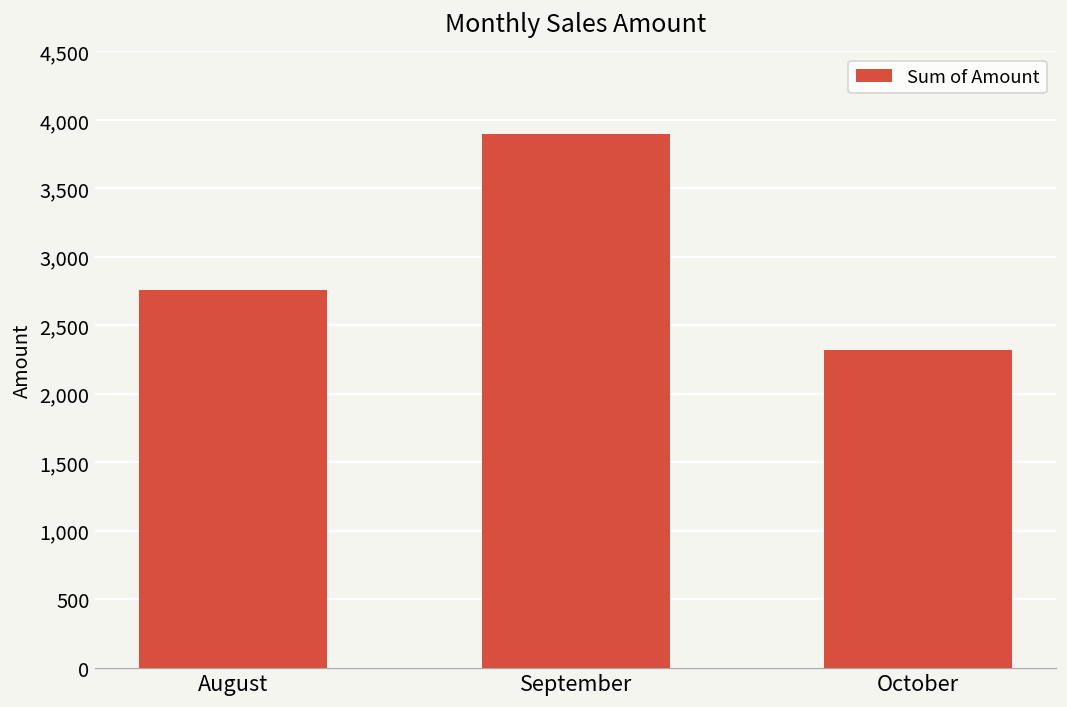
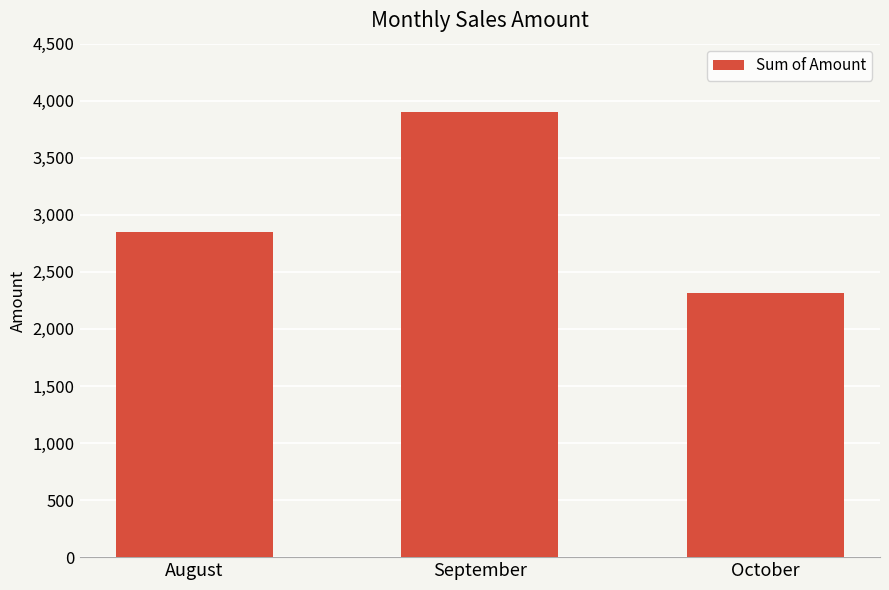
  {
-   "August": "2,760",
+   "August": "2,850",
    "September": "3,900",
    "October": "2,320"
  }
